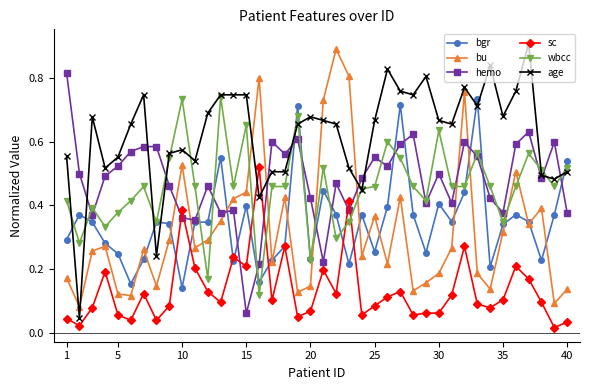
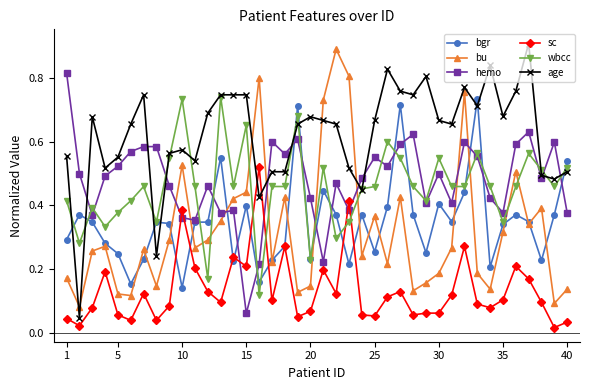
  {
    "bgr": {
      "1": 0.29,
      "5": 0.25,
      "10": 0.14,
      "15": 0.40,
      "25": 0.25,
      "30": 0.41,
      "40": 0.54
    },
    "bu": {
      "1": 0.17,
      "5": 0.12,
      "10": 0.53,
      "15": 0.44,
      "20": 0.15,
      "25": 0.37,
      "30": 0.19,
      "35": 0.32,
      "40": 0.14
    },
    "hemo": {
      "1": 0.82,
      "5": 0.52,
      "10": 0.36,
      "15": 0.06,
      "20": 0.42,
      "25": 0.55,
      "30": 0.50,
      "35": 0.38,
      "40": 0.38
    },
    "sc": {
      "1": 0.05,
      "5": 0.06,
      "10": 0.38,
      "15": 0.21,
      "20": 0.07,
-     "25": 0.08,
+     "25": 0.05,
      "30": 0.06,
      "35": 0.10,
      "40": 0.03
    },
    "wbcc": {
      "1": 0.41,
      "5": 0.38,
      "10": 0.73,
      "15": 0.65,
      "25": 0.46,
-     "30": 0.64,
+     "30": 0.55,
      "40": 0.52
    },
    "age": {
      "1": 0.55,
      "5": 0.55,
      "10": 0.57,
      "15": 0.75,
      "20": 0.68,
      "25": 0.67,
      "30": 0.67,
      "35": 0.68,
      "40": 0.51
    }
  }
